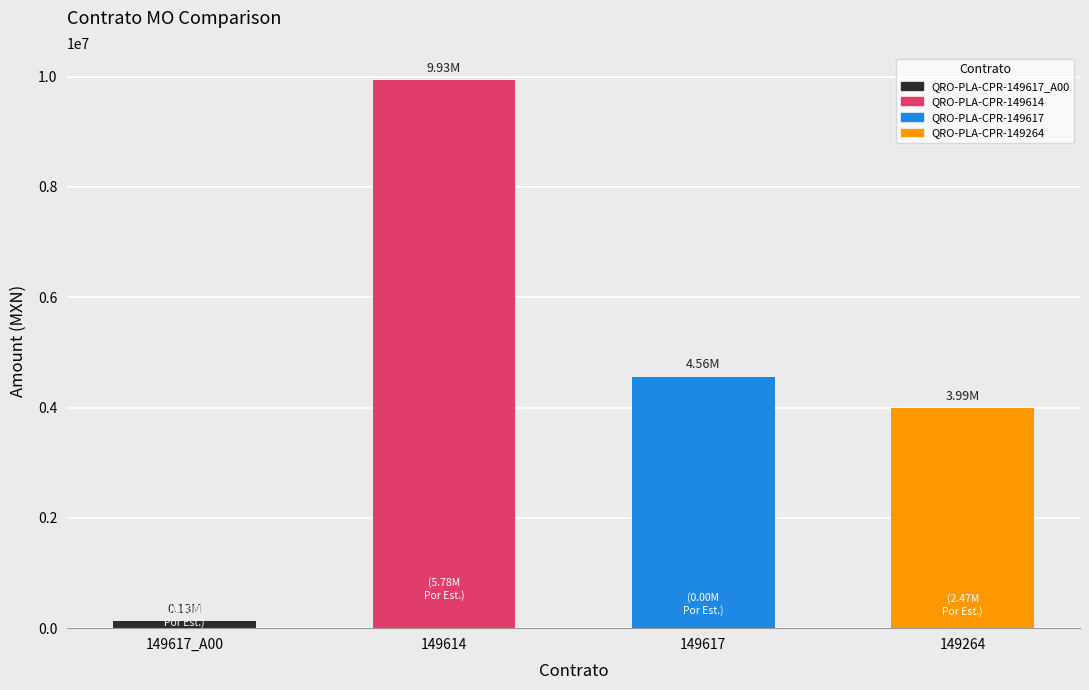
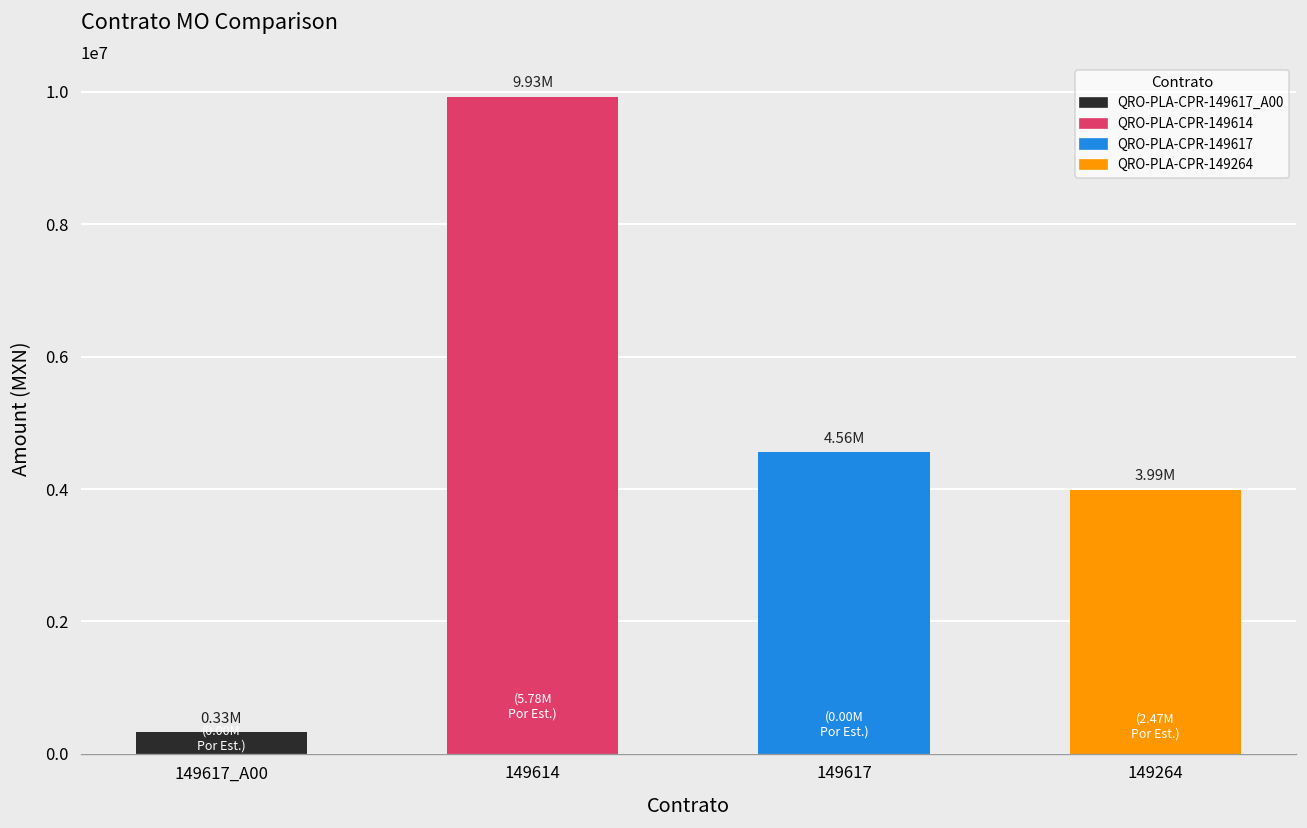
  {
-   "149617_A00": "0.13M",
+   "149617_A00": "0.33M",
    "149614": "9.93M",
    "149617": "4.56M",
    "149264": "3.99M"
  }
